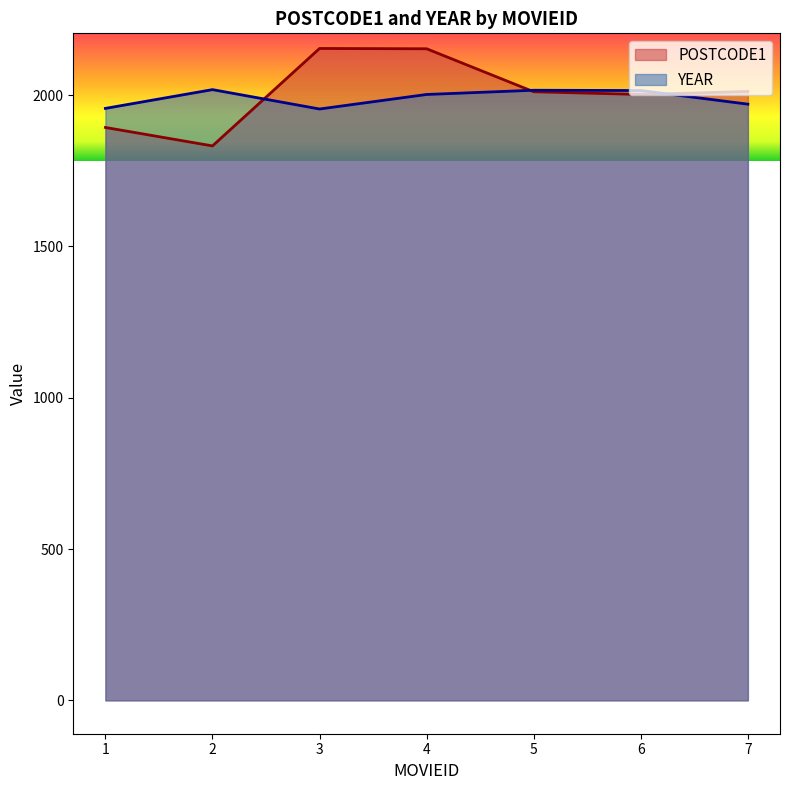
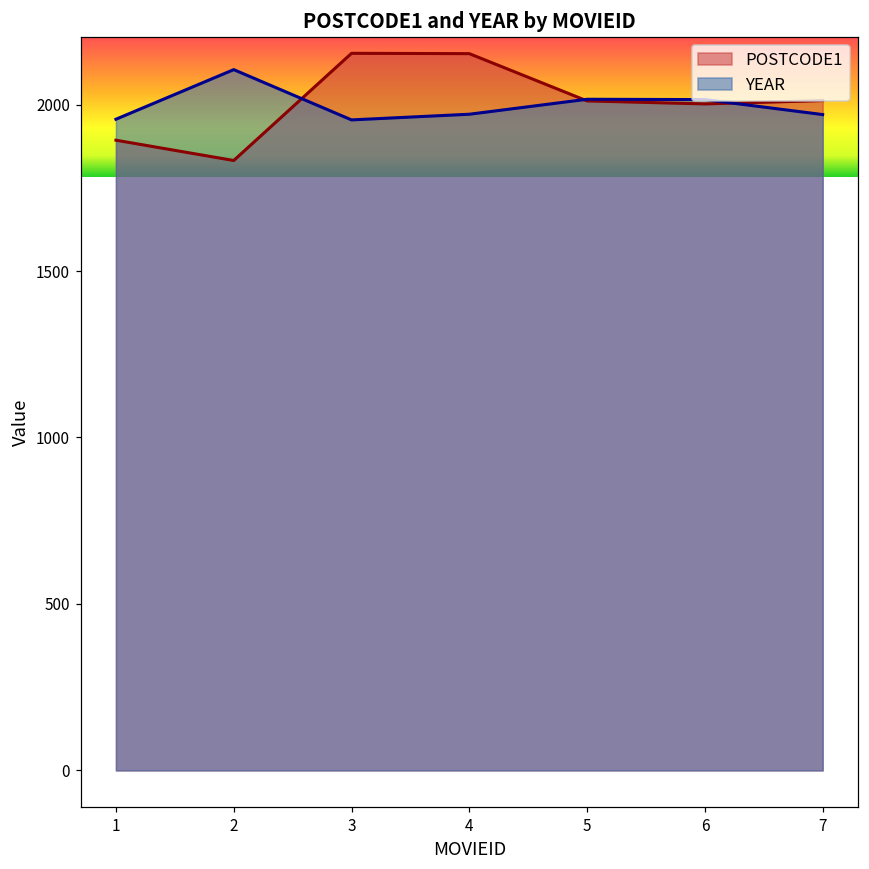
  {
    "POSTCODE1": {
      "1": 1890,
      "2": 1830,
      "3": 2150,
      "4": 2150
    },
    "YEAR": {
      "1": 1960,
-     "2": 2020,
+     "2": 2110,
      "3": 1950,
-     "4": 2000,
+     "4": 1970,
      "7": 1970
    }
  }
